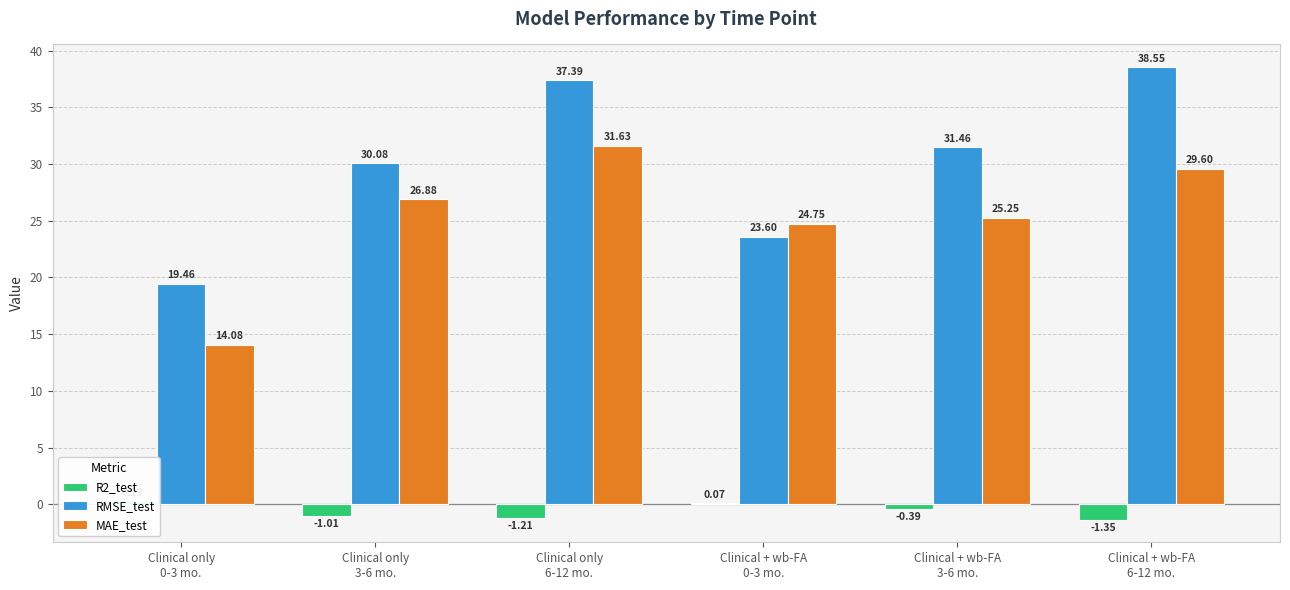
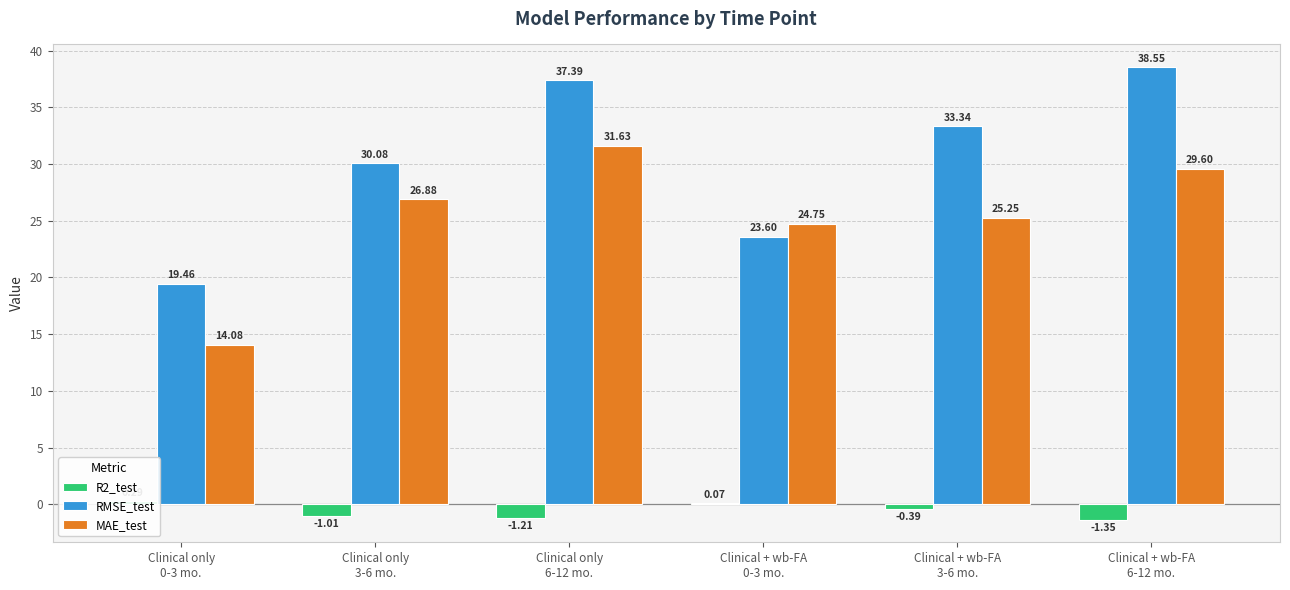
  {
    "R2_test": {
      "Clinical only 3-6 mo.": -1.01,
      "Clinical only 6-12 mo.": -1.21,
      "Clinical + wb-FA 0-3 mo.": 0.07,
      "Clinical + wb-FA 3-6 mo.": -0.39,
      "Clinical + wb-FA 6-12 mo.": -1.35
    },
    "RMSE_test": {
      "Clinical only 0-3 mo.": 19.46,
      "Clinical only 3-6 mo.": 30.08,
      "Clinical only 6-12 mo.": 37.39,
      "Clinical + wb-FA 0-3 mo.": 23.60,
-     "Clinical + wb-FA 3-6 mo.": 31.46,
+     "Clinical + wb-FA 3-6 mo.": 33.34,
      "Clinical + wb-FA 6-12 mo.": 38.55
    },
    "MAE_test": {
      "Clinical only 0-3 mo.": 14.08,
      "Clinical only 3-6 mo.": 26.88,
      "Clinical only 6-12 mo.": 31.63,
      "Clinical + wb-FA 0-3 mo.": 24.75,
      "Clinical + wb-FA 3-6 mo.": 25.25,
      "Clinical + wb-FA 6-12 mo.": 29.60
    }
  }
